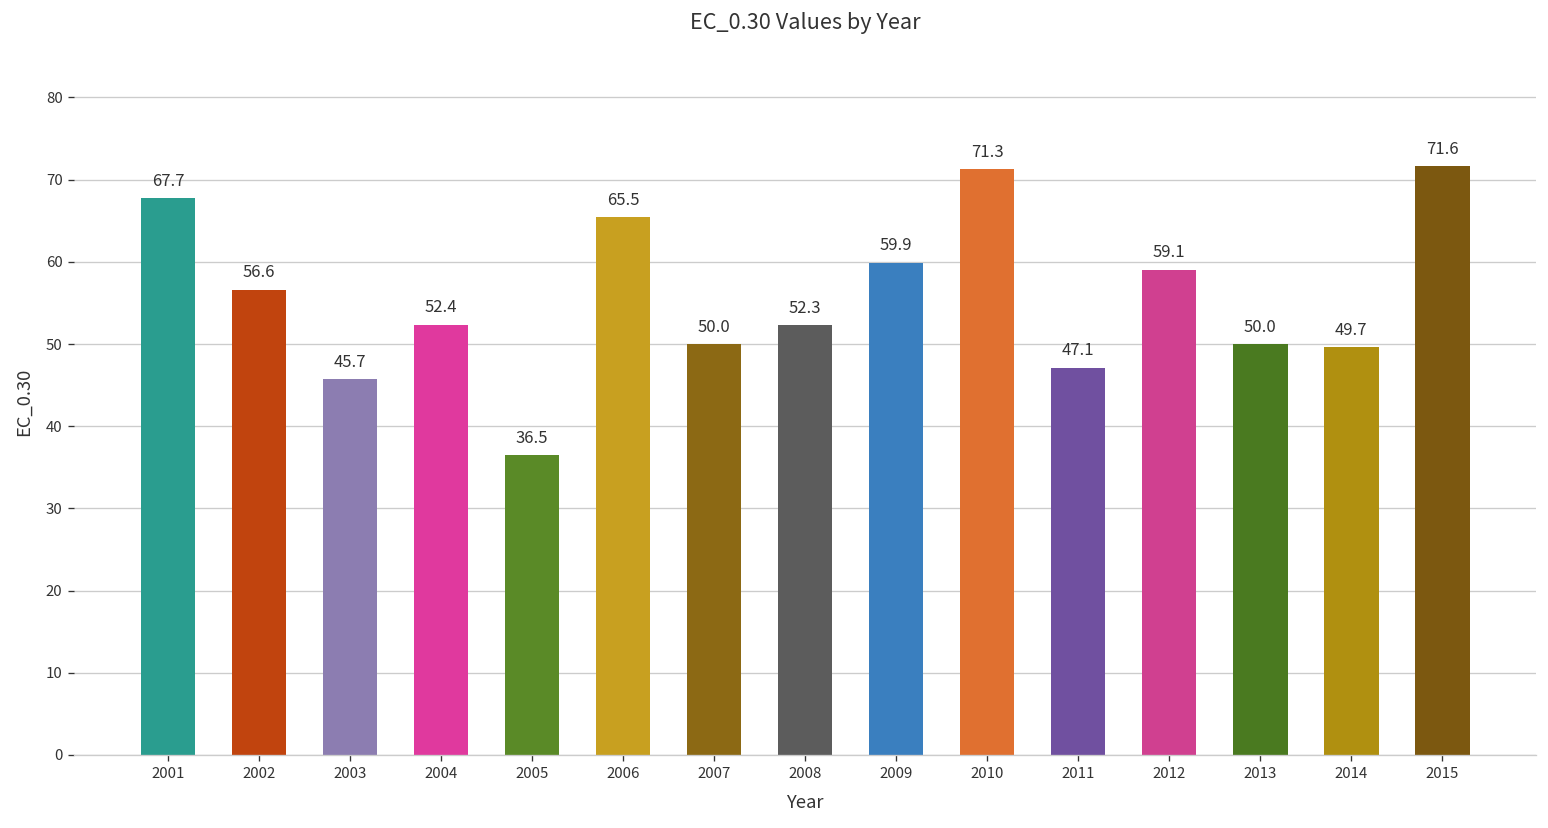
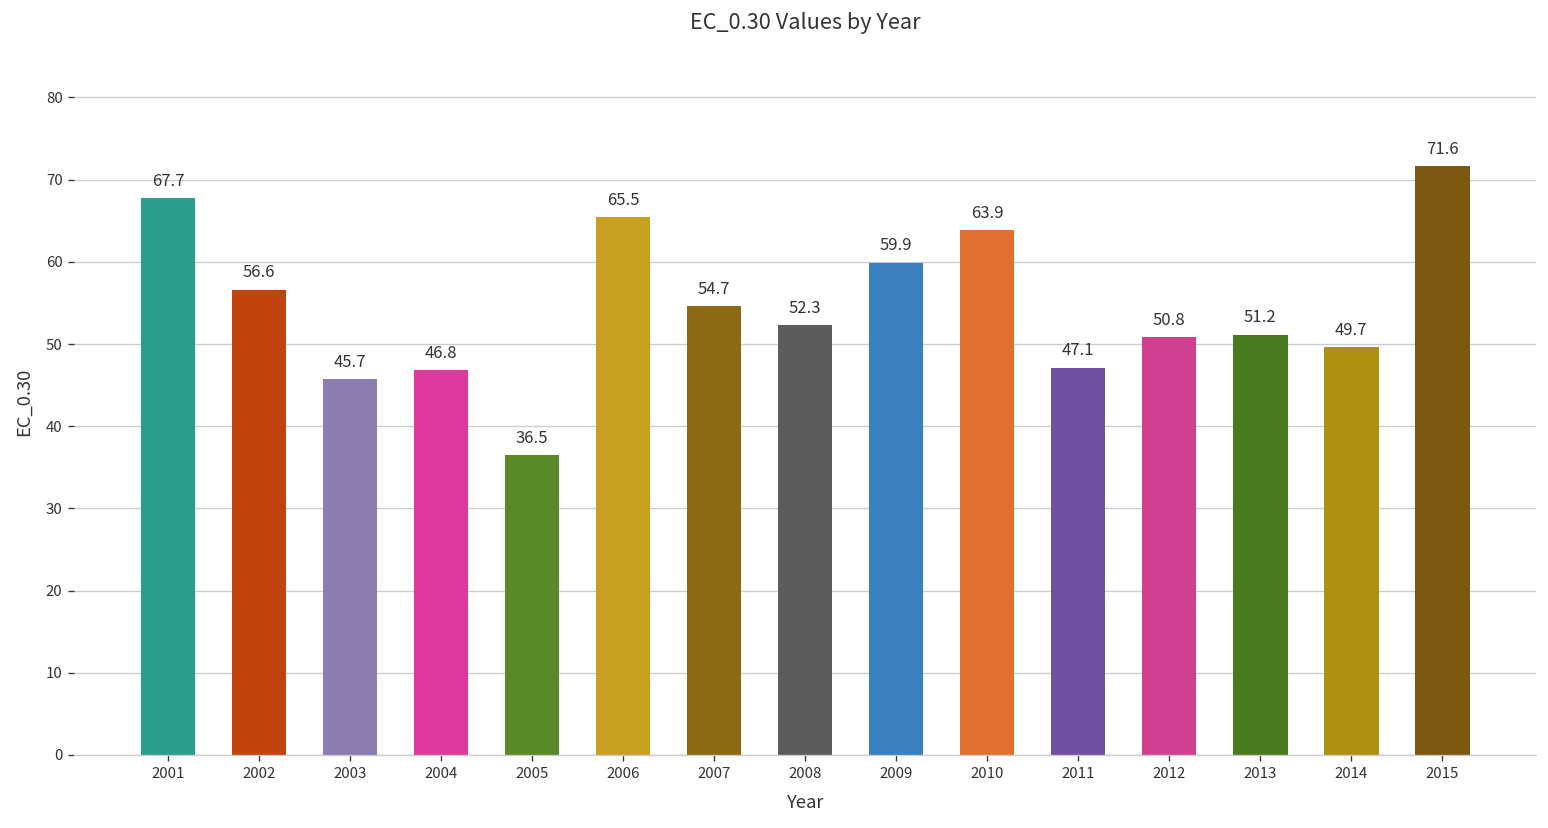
  {
    "2001": 67.7,
    "2002": 56.6,
    "2003": 45.7,
-   "2004": 52.4,
+   "2004": 46.8,
    "2005": 36.5,
    "2006": 65.5,
-   "2007": 50.0,
+   "2007": 54.7,
    "2008": 52.3,
    "2009": 59.9,
-   "2010": 71.3,
+   "2010": 63.9,
    "2011": 47.1,
-   "2012": 59.1,
-   "2013": 50.0,
+   "2012": 50.8,
+   "2013": 51.2,
    "2014": 49.7,
    "2015": 71.6
  }
